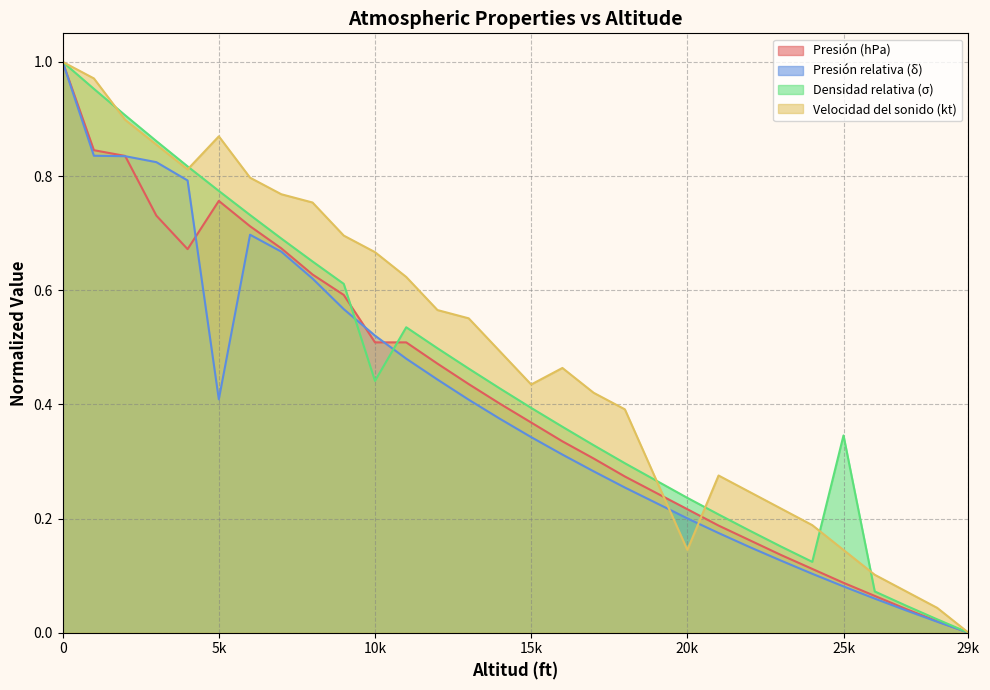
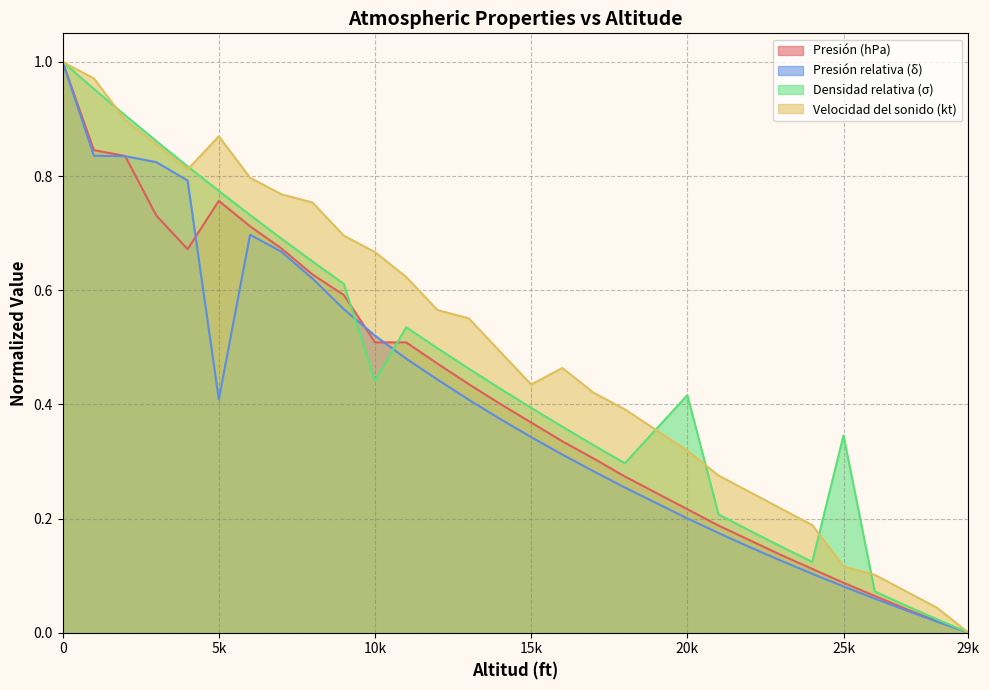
  {
    "Presión (hPa)": {
      "5k": 0.76,
      "10k": 0.51,
      "15k": 0.37,
      "20k": 0.22,
      "25k": 0.09
    },
    "Presión relativa (δ)": {
      "5k": 0.41,
      "10k": 0.52,
      "15k": 0.34,
      "20k": 0.20,
      "25k": 0.08
    },
    "Densidad relativa (σ)": {
      "5k": 0.77,
      "10k": 0.44,
      "15k": 0.39,
-     "20k": 0.24,
+     "20k": 0.42,
      "25k": 0.35
    },
    "Velocidad del sonido (kt)": {
      "5k": 0.87,
      "10k": 0.67,
      "15k": 0.43,
-     "20k": 0.14,
-     "25k": 0.14
+     "20k": 0.32,
+     "25k": 0.12
    }
  }
